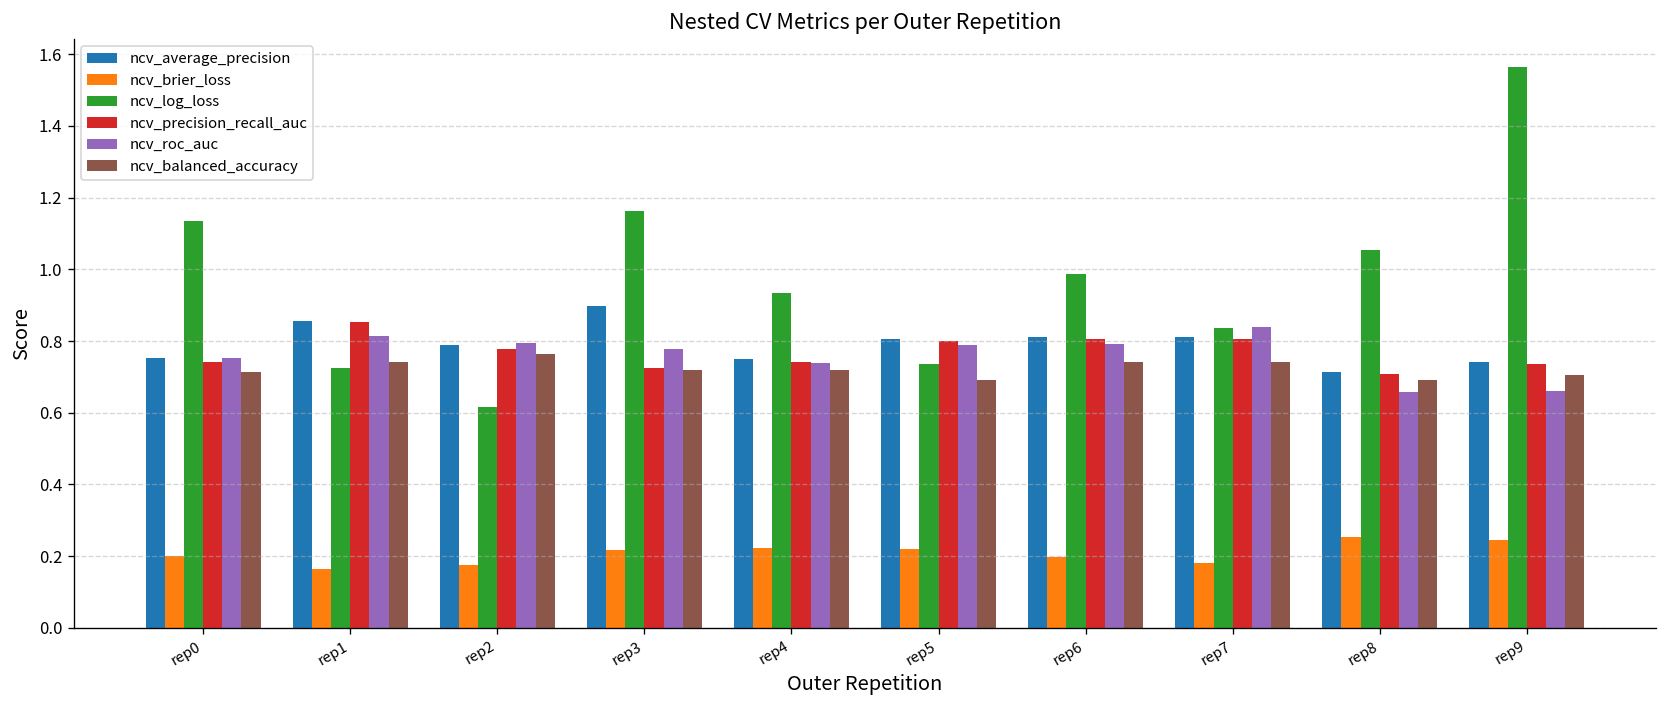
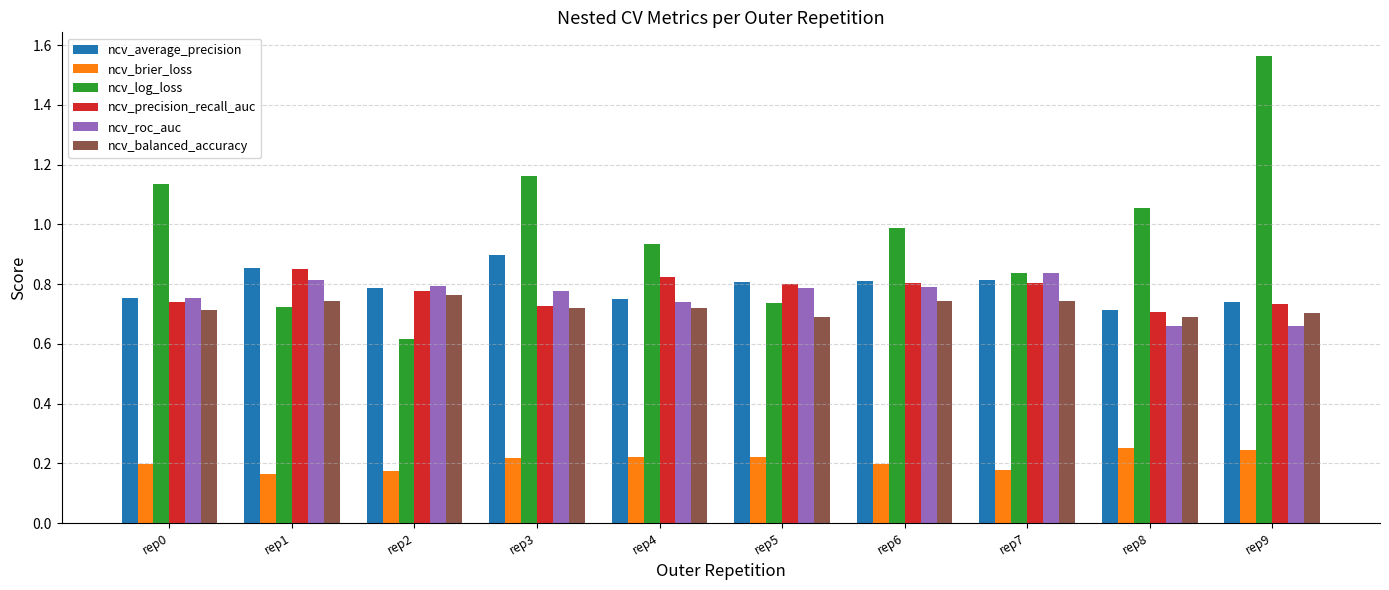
  {
    "ncv_average_precision": {
      "rep0": 0.75,
      "rep1": 0.85,
      "rep2": 0.79,
      "rep3": 0.90,
      "rep4": 0.75,
      "rep5": 0.81,
      "rep6": 0.81,
      "rep7": 0.81,
      "rep8": 0.71,
      "rep9": 0.74
    },
    "ncv_brier_loss": {
      "rep0": 0.20,
      "rep1": 0.16,
      "rep2": 0.17,
      "rep3": 0.22,
      "rep4": 0.22,
      "rep5": 0.22,
      "rep6": 0.20,
      "rep7": 0.18,
      "rep8": 0.25,
      "rep9": 0.24
    },
    "ncv_log_loss": {
      "rep0": 1.14,
      "rep1": 0.72,
      "rep2": 0.62,
      "rep3": 1.16,
      "rep4": 0.93,
      "rep5": 0.74,
      "rep6": 0.99,
      "rep7": 0.84,
      "rep8": 1.05,
      "rep9": 1.56
    },
    "ncv_precision_recall_auc": {
      "rep0": 0.74,
      "rep1": 0.85,
      "rep2": 0.78,
      "rep3": 0.73,
-     "rep4": 0.74,
+     "rep4": 0.83,
      "rep5": 0.80,
      "rep6": 0.81,
      "rep7": 0.80,
      "rep8": 0.71,
      "rep9": 0.73
    },
    "ncv_roc_auc": {
      "rep0": 0.75,
      "rep1": 0.81,
      "rep2": 0.80,
      "rep3": 0.78,
      "rep4": 0.74,
      "rep5": 0.79,
      "rep6": 0.79,
      "rep7": 0.84,
      "rep8": 0.66,
      "rep9": 0.66
    },
    "ncv_balanced_accuracy": {
      "rep0": 0.71,
      "rep1": 0.74,
      "rep2": 0.77,
      "rep3": 0.72,
      "rep4": 0.72,
      "rep5": 0.69,
      "rep6": 0.74,
      "rep7": 0.74,
      "rep8": 0.69,
      "rep9": 0.70
    }
  }
